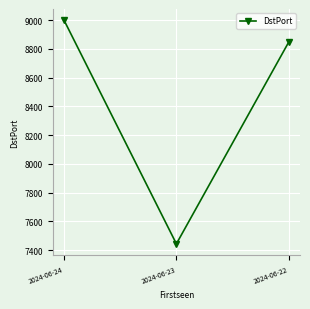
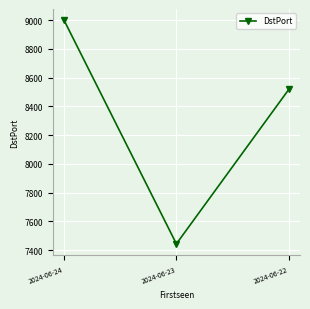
  {
    "2024-06-24": 9000,
    "2024-06-23": 7440,
-   "2024-06-22": 8850
+   "2024-06-22": 8520
  }
